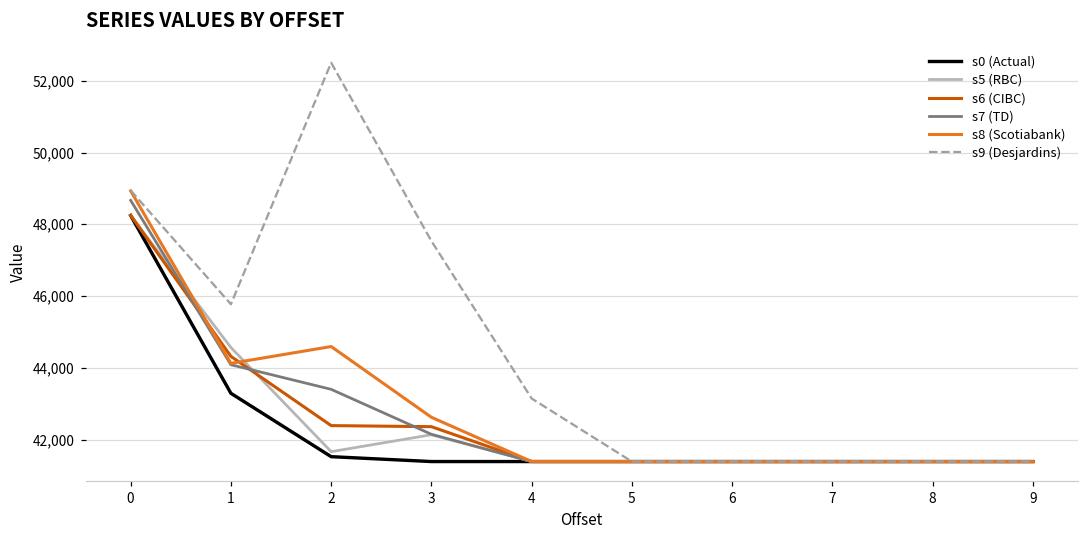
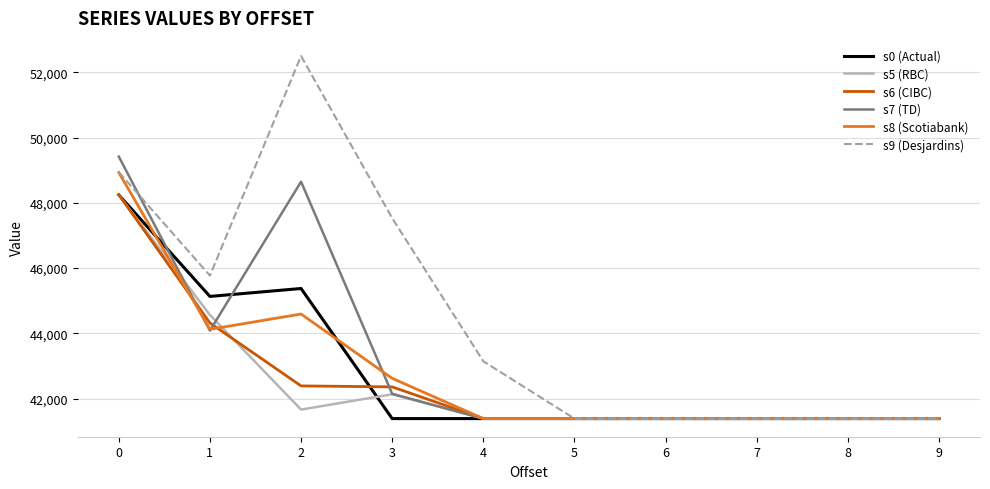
  {
    "s0 (Actual)": {
-     "1": "43,300",
-     "2": "41,500",
+     "1": "45,100",
+     "2": "45,400",
      "3": "41,400"
    },
    "s7 (TD)": {
-     "0": "48,700",
-     "2": "43,400"
+     "0": "49,400",
+     "2": "48,700"
    }
  }
